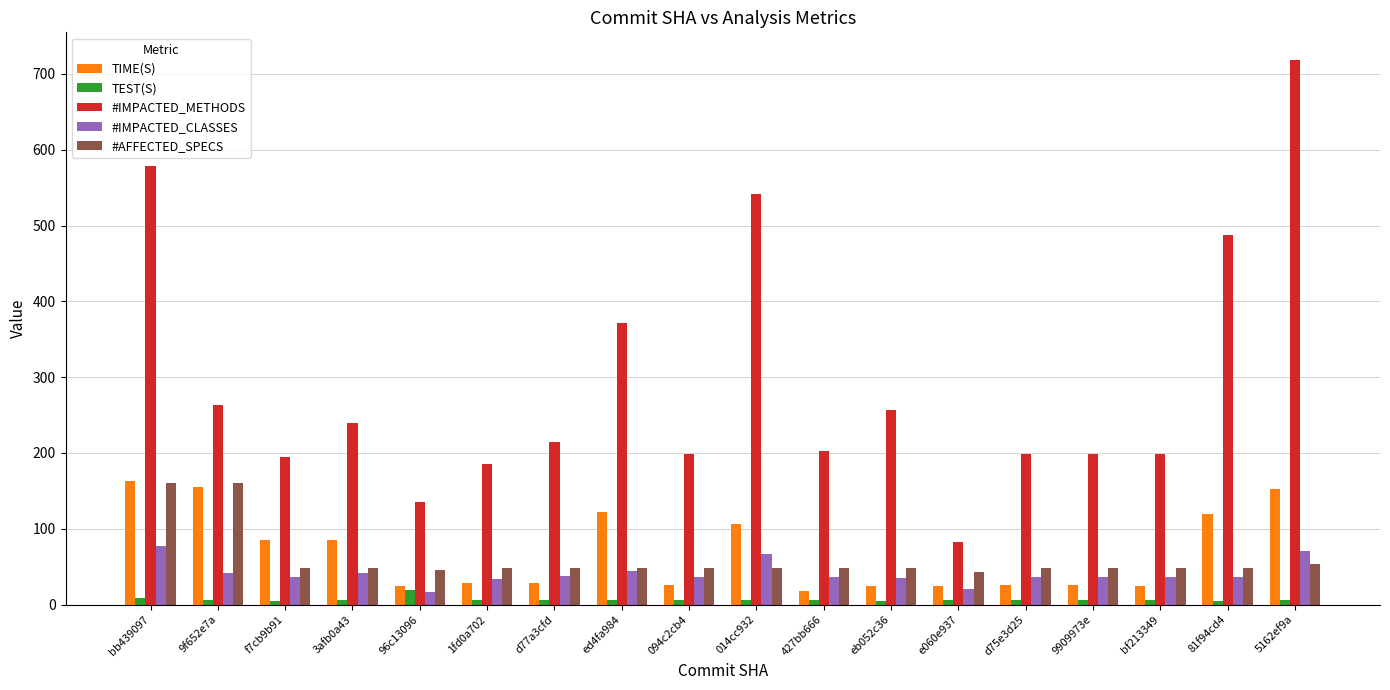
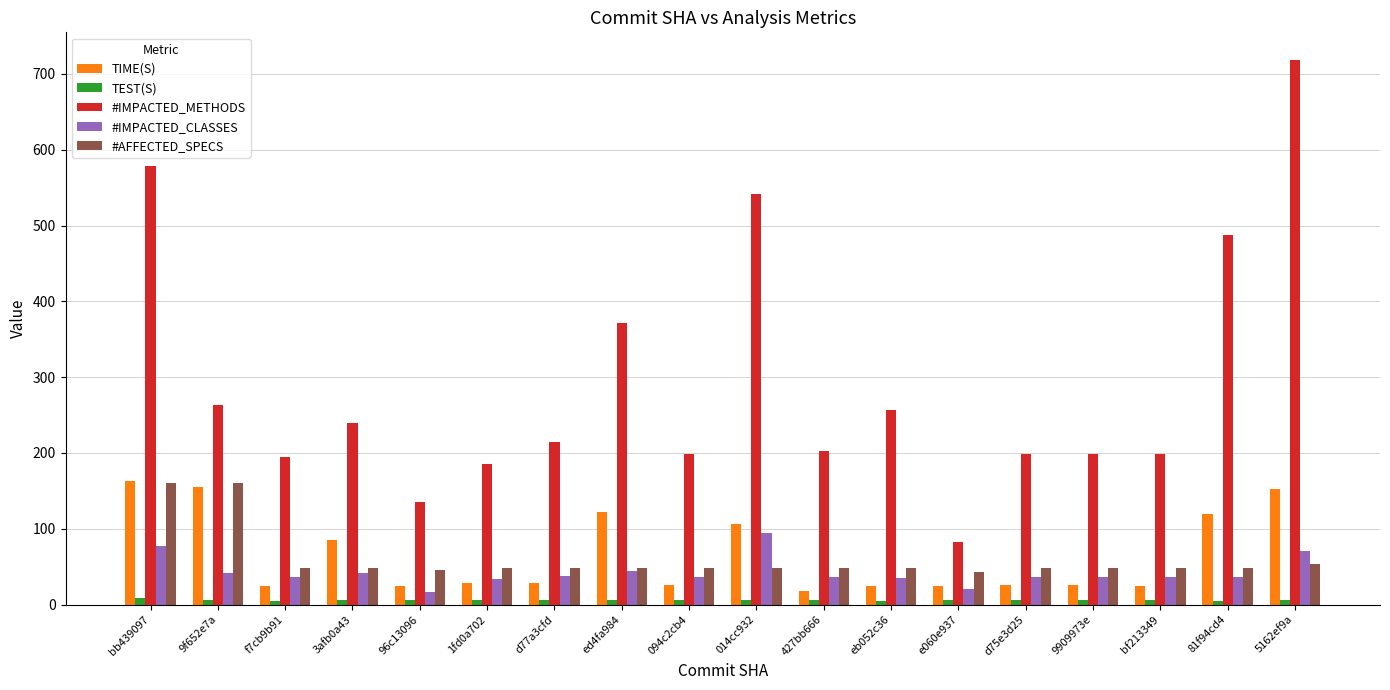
  {
    "TIME(S)": {
      "bb439097": 160,
      "9f652e7a": 150,
-     "f7cb9b91": 90,
+     "f7cb9b91": 30,
      "3afb0a43": 80,
      "96c13096": 20,
      "1fd0a702": 30,
      "d77a3cfd": 30,
      "ed4fa984": 120,
      "094c2cb4": 30,
      "014cc932": 110,
      "427bb666": 20,
      "eb052c36": 30,
      "e060e937": 20,
      "d75e3d25": 30,
      "9909973e": 30,
      "bf213349": 20,
      "81f94cd4": 120,
      "5162ef9a": 150
    },
    "TEST(S)": {
      "bb439097": 10,
      "9f652e7a": 10,
      "f7cb9b91": 10,
      "3afb0a43": 10,
-     "96c13096": 20,
+     "96c13096": 10,
      "1fd0a702": 10,
      "d77a3cfd": 10,
      "ed4fa984": 10,
      "094c2cb4": 10,
      "014cc932": 10,
      "427bb666": 10,
      "eb052c36": 10,
      "e060e937": 10,
      "d75e3d25": 10,
      "9909973e": 10,
      "bf213349": 10,
      "81f94cd4": 10,
      "5162ef9a": 10
    },
    "#IMPACTED_METHODS": {
      "bb439097": 580,
      "9f652e7a": 260,
      "f7cb9b91": 200,
      "3afb0a43": 240,
      "96c13096": 140,
      "1fd0a702": 190,
      "d77a3cfd": 210,
      "ed4fa984": 370,
      "094c2cb4": 200,
      "014cc932": 540,
      "427bb666": 200,
      "eb052c36": 260,
      "e060e937": 80,
      "d75e3d25": 200,
      "9909973e": 200,
      "bf213349": 200,
      "81f94cd4": 490,
      "5162ef9a": 720
    },
    "#IMPACTED_CLASSES": {
      "bb439097": 80,
      "9f652e7a": 40,
      "f7cb9b91": 40,
      "3afb0a43": 40,
      "96c13096": 20,
      "1fd0a702": 30,
      "d77a3cfd": 40,
      "ed4fa984": 40,
      "094c2cb4": 40,
-     "014cc932": 70,
+     "014cc932": 100,
      "427bb666": 40,
      "eb052c36": 40,
      "e060e937": 20,
      "d75e3d25": 40,
      "9909973e": 40,
      "bf213349": 40,
      "81f94cd4": 40,
      "5162ef9a": 70
    },
    "#AFFECTED_SPECS": {
      "bb439097": 160,
      "9f652e7a": 160,
      "f7cb9b91": 50,
      "3afb0a43": 50,
      "96c13096": 50,
      "1fd0a702": 50,
      "d77a3cfd": 50,
      "ed4fa984": 50,
      "094c2cb4": 50,
      "014cc932": 50,
      "427bb666": 50,
      "eb052c36": 50,
      "e060e937": 40,
      "d75e3d25": 50,
      "9909973e": 50,
      "bf213349": 50,
      "81f94cd4": 50,
      "5162ef9a": 50
    }
  }
